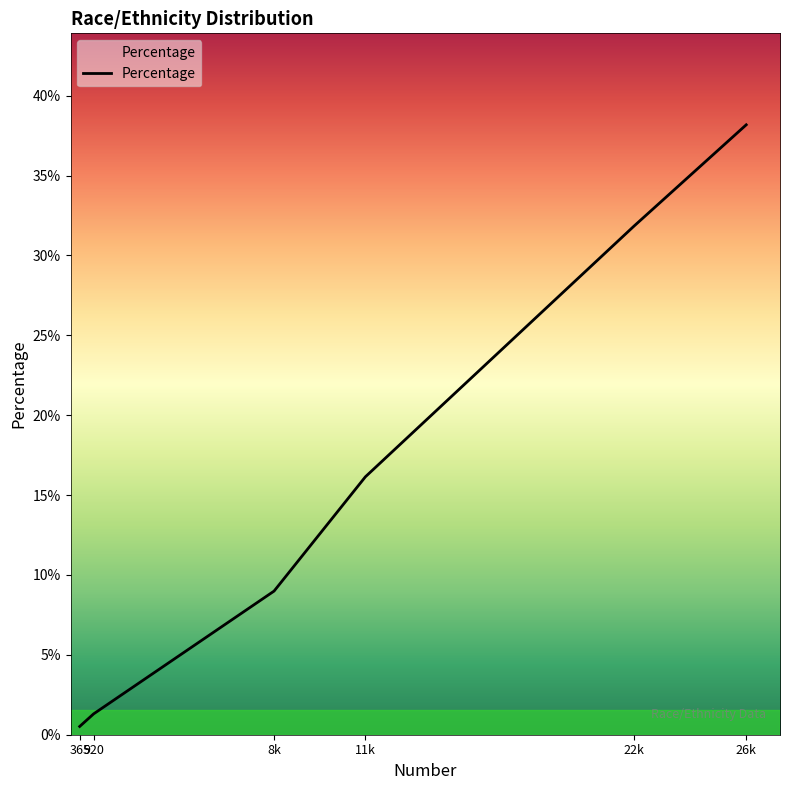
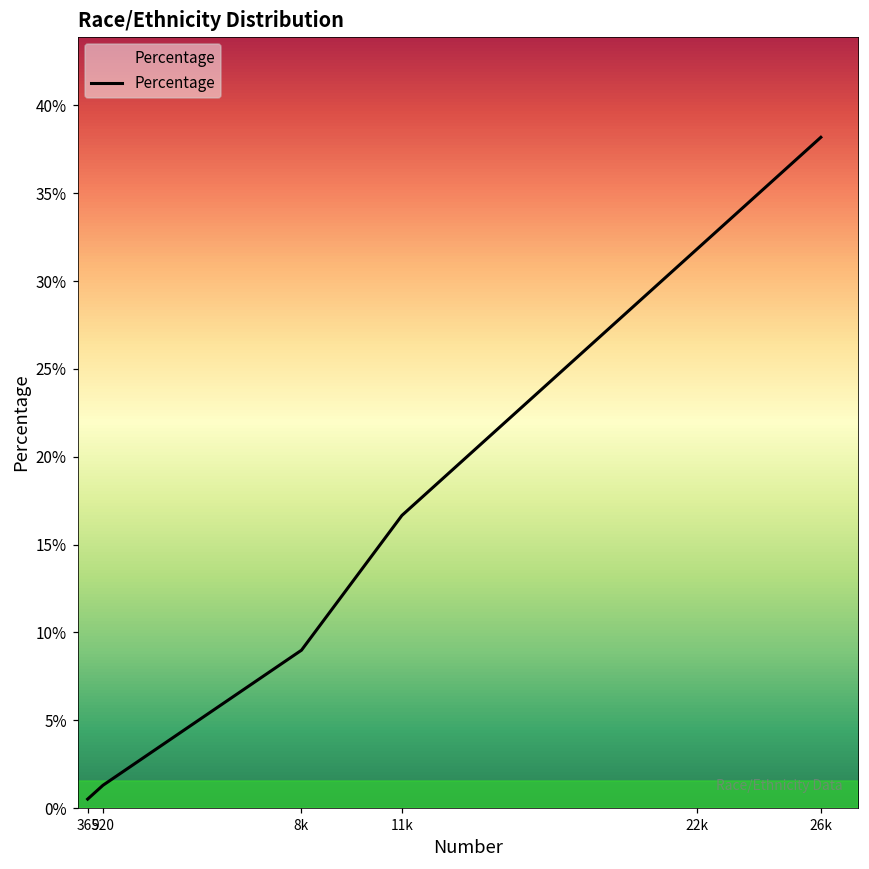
  {
    "8k": "9.0%",
-   "11k": "16.1%",
+   "11k": "16.7%",
    "22k": "31.8%",
    "26k": "38.2%"
  }
